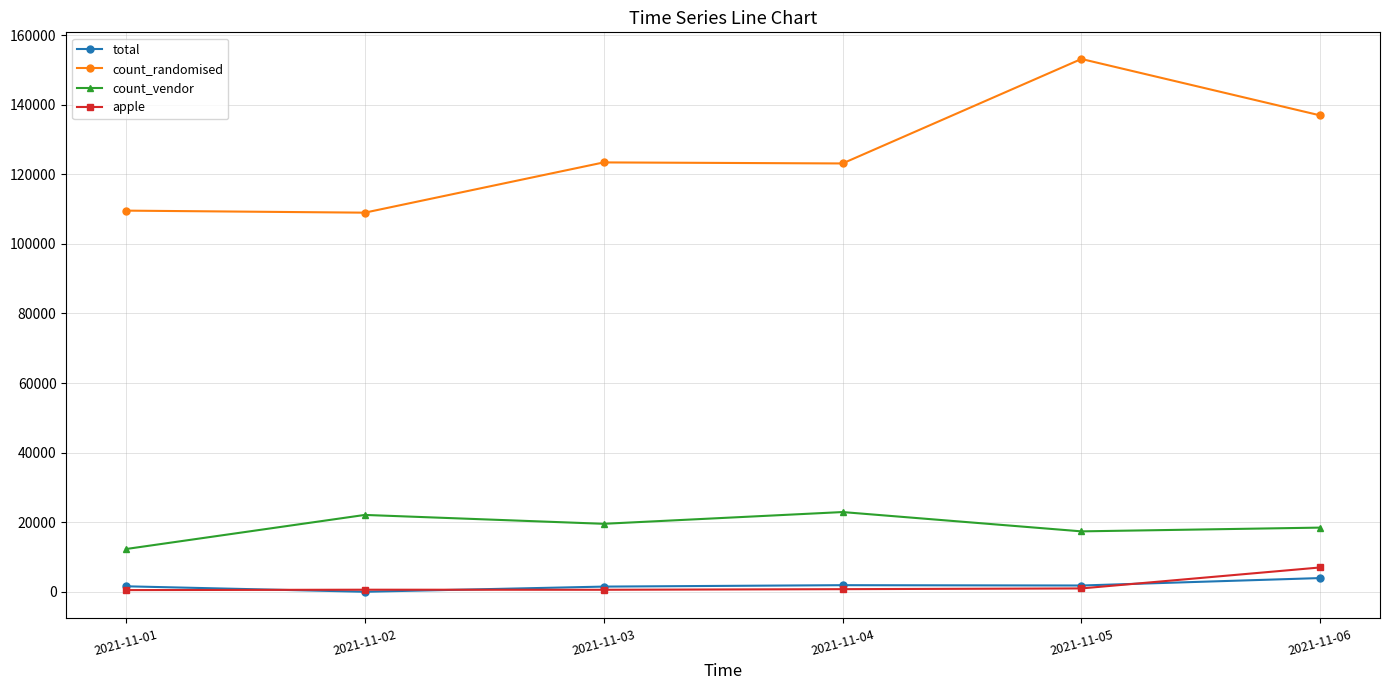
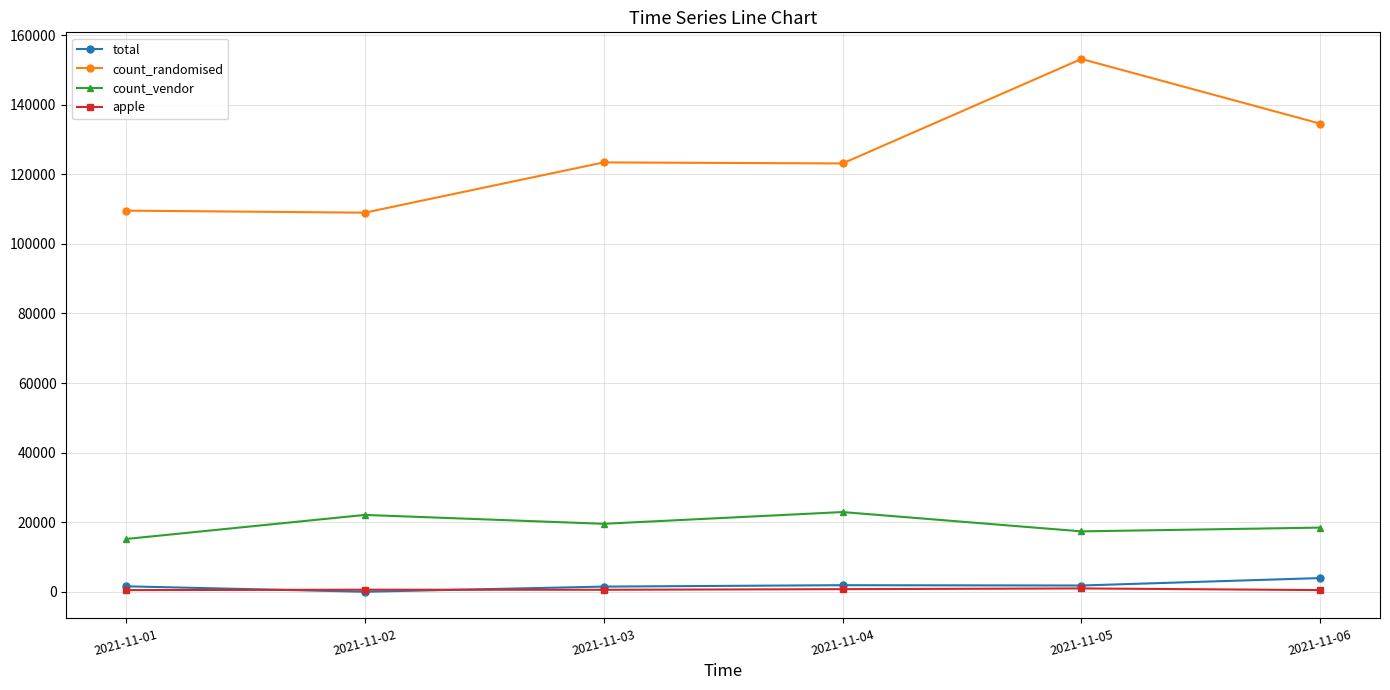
  {
    "total": {
      "2021-11-01": 2000,
      "2021-11-03": 1000,
      "2021-11-04": 2000,
      "2021-11-05": 2000,
      "2021-11-06": 4000
    },
    "count_randomised": {
      "2021-11-01": 110000,
      "2021-11-02": 109000,
      "2021-11-03": 123000,
      "2021-11-04": 123000,
      "2021-11-05": 153000,
-     "2021-11-06": 137000
+     "2021-11-06": 135000
    },
    "count_vendor": {
-     "2021-11-01": 12000,
+     "2021-11-01": 15000,
      "2021-11-02": 22000,
      "2021-11-03": 20000,
      "2021-11-04": 23000,
      "2021-11-05": 17000,
      "2021-11-06": 18000
    },
    "apple": {
      "2021-11-01": 0,
      "2021-11-03": 1000,
      "2021-11-04": 1000,
      "2021-11-05": 1000,
-     "2021-11-06": 7000
+     "2021-11-06": 0
    }
  }
